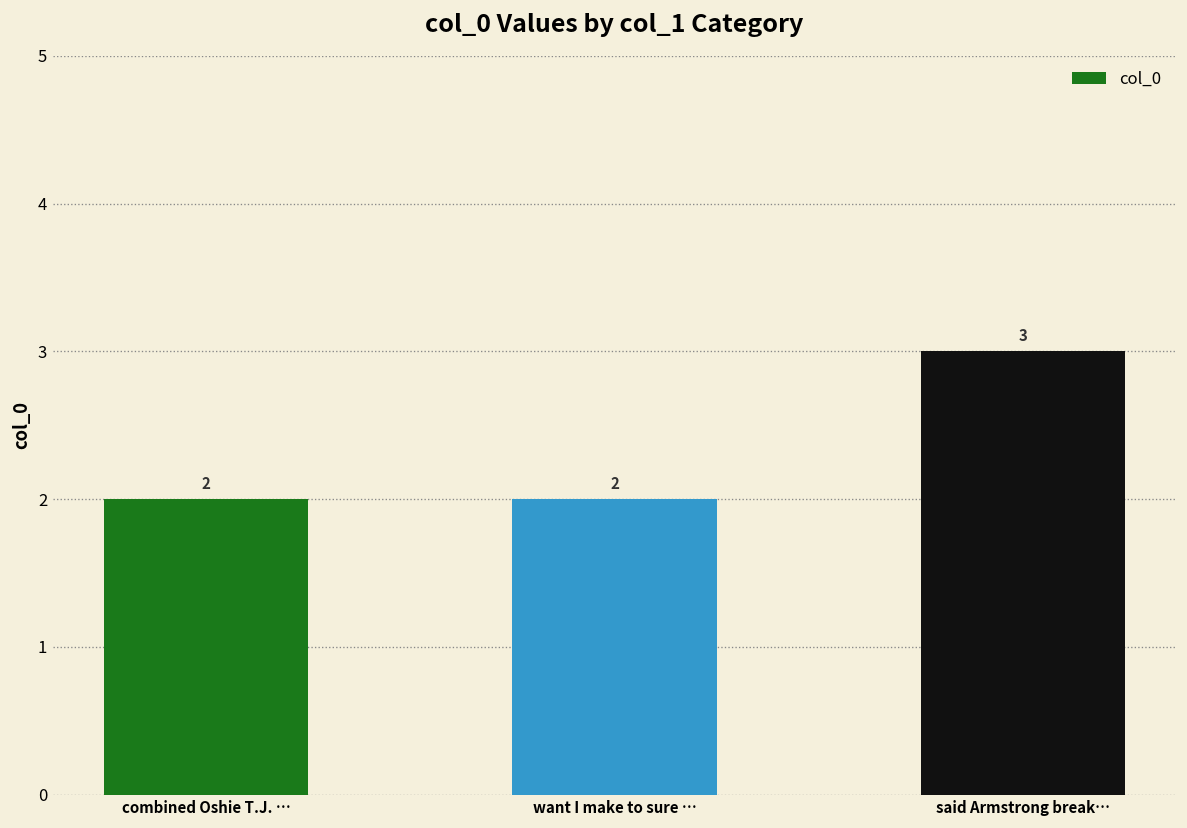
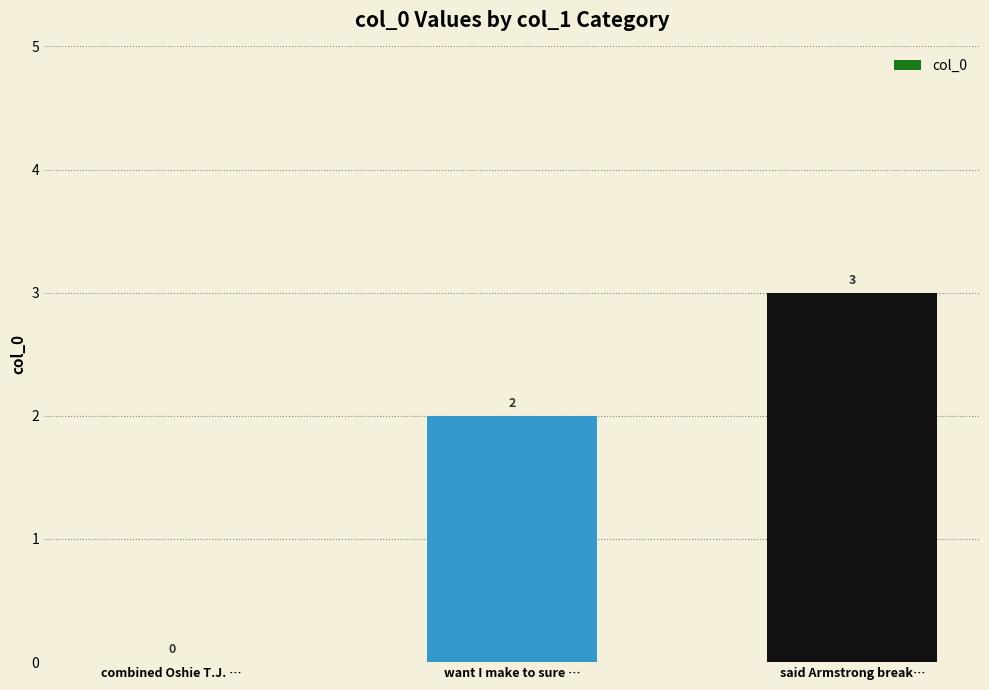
  {
-   "combined Oshie T.J. …": 2,
+   "combined Oshie T.J. …": 0,
    "want I make to sure …": 2,
    "said Armstrong break…": 3
  }
